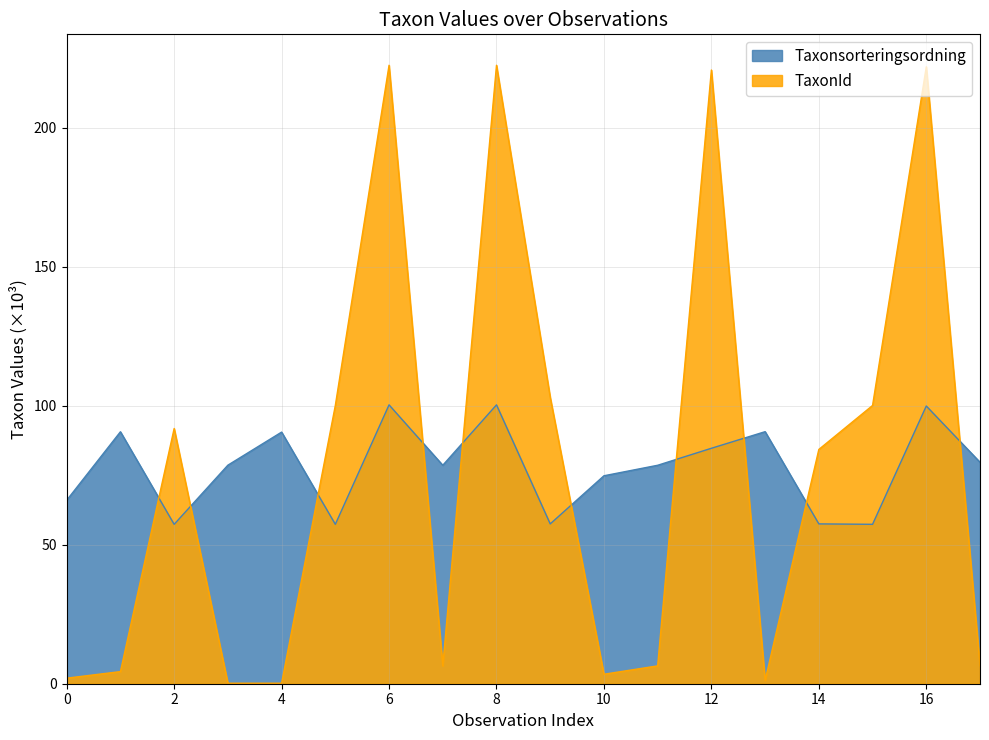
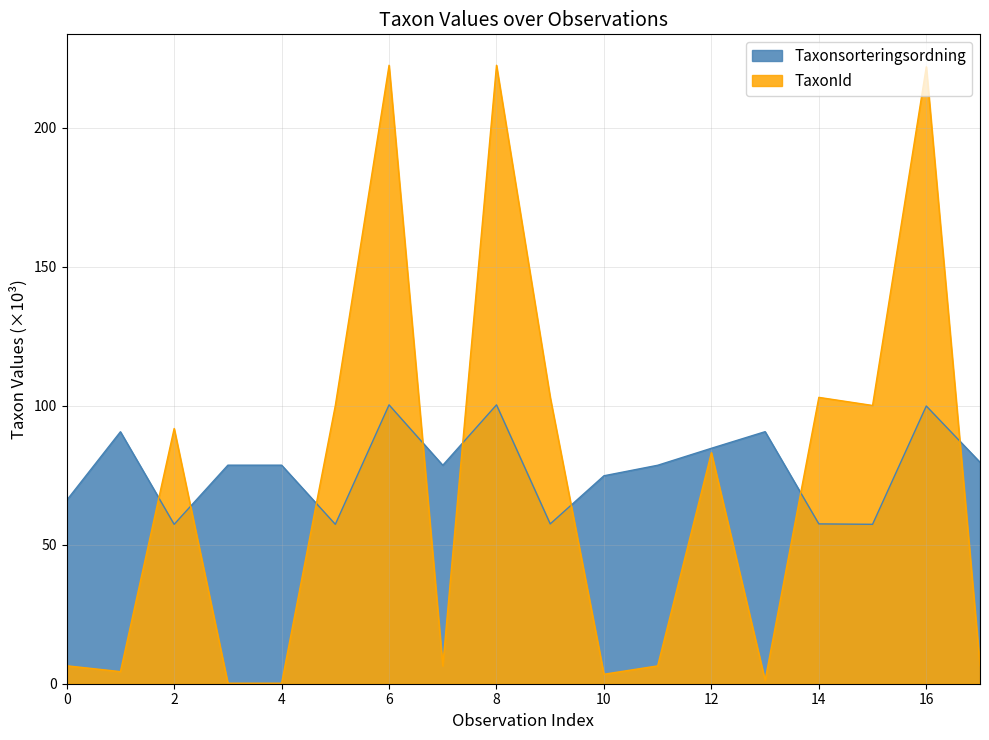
  {
    "Taxonsorteringsordning": {
      "0": 66,
      "2": 57,
-     "4": 91,
+     "4": 79,
      "6": 100,
      "8": 100,
      "10": 75,
      "12": 85,
      "14": 58,
      "16": 100
    },
    "TaxonId": {
-     "0": 2,
+     "0": 6,
      "2": 92,
      "4": 0,
      "6": 222,
      "8": 222,
      "10": 3,
-     "12": 221,
-     "14": 84
+     "12": 83,
+     "14": 103
    }
  }
